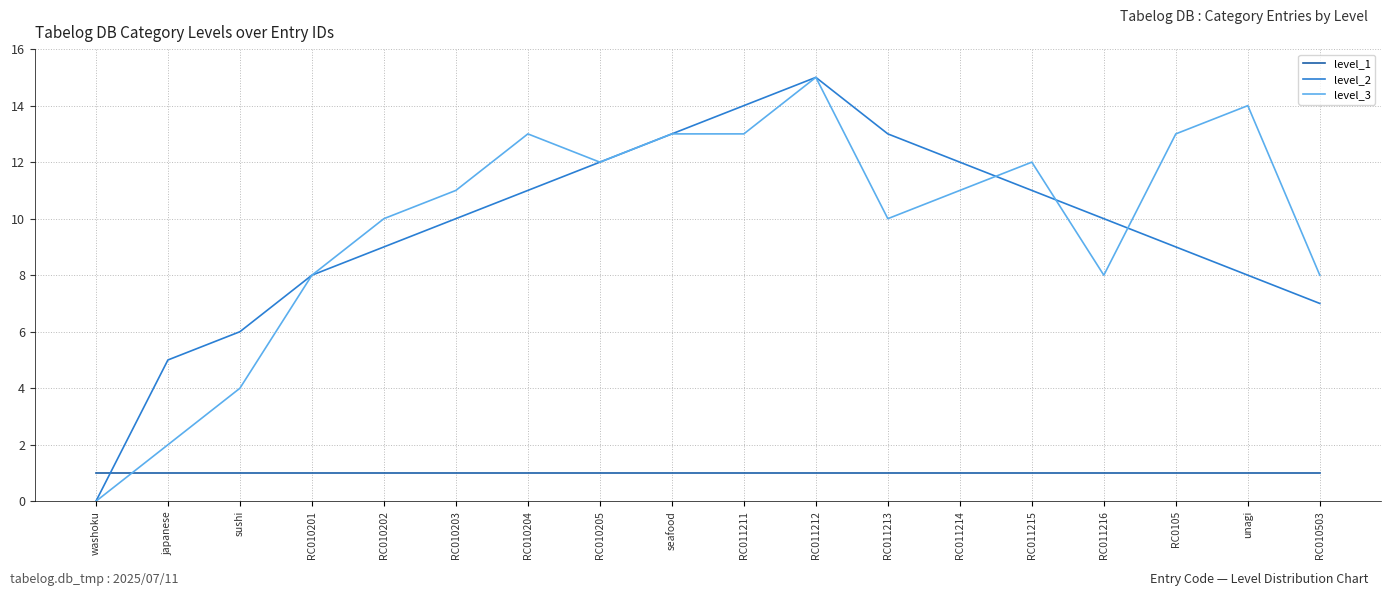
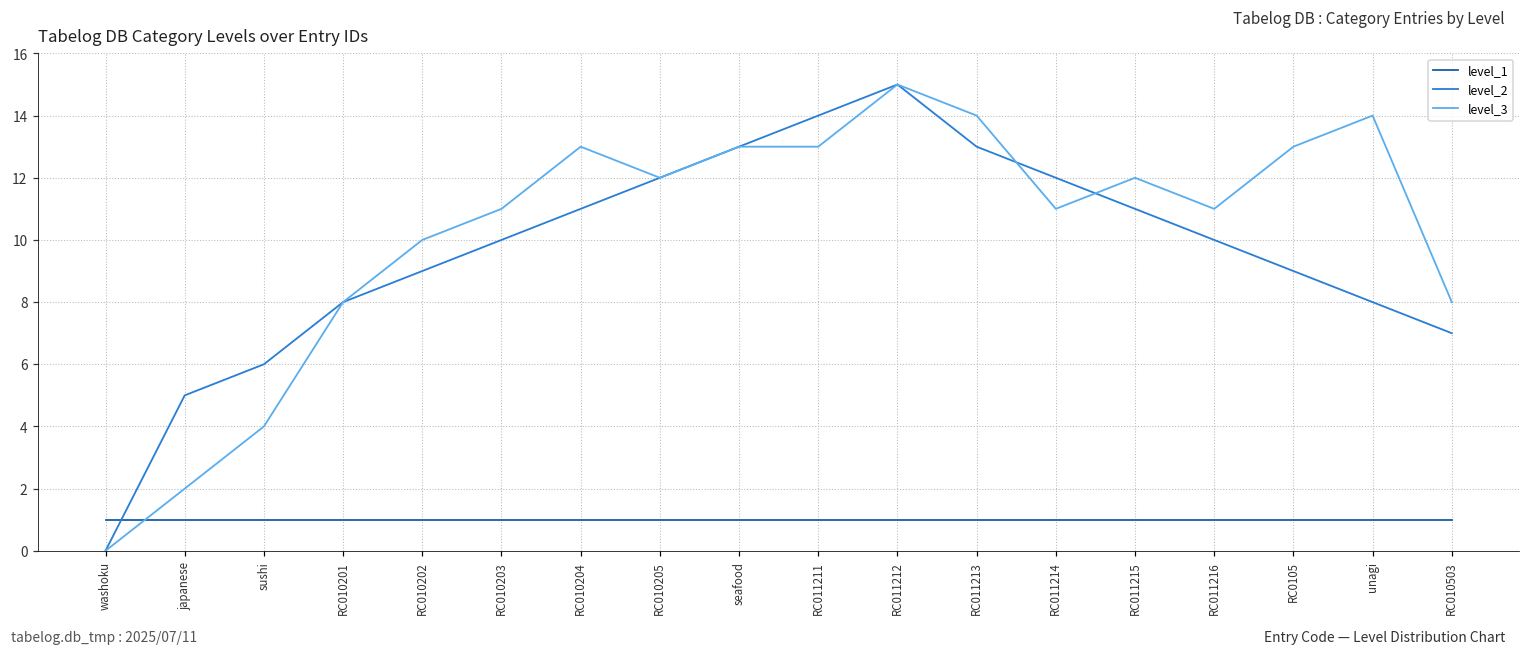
  {
    "level_3": {
      "japanese": 2,
      "sushi": 4,
      "RC010202": 10,
      "RC010203": 11,
      "RC010204": 13,
      "RC011211": 13,
-     "RC011213": 10,
+     "RC011213": 14,
      "RC011214": 11,
      "RC011215": 12,
-     "RC011216": 8,
+     "RC011216": 11,
      "RC0105": 13,
      "unagi": 14,
      "RC010503": 8
    }
  }
